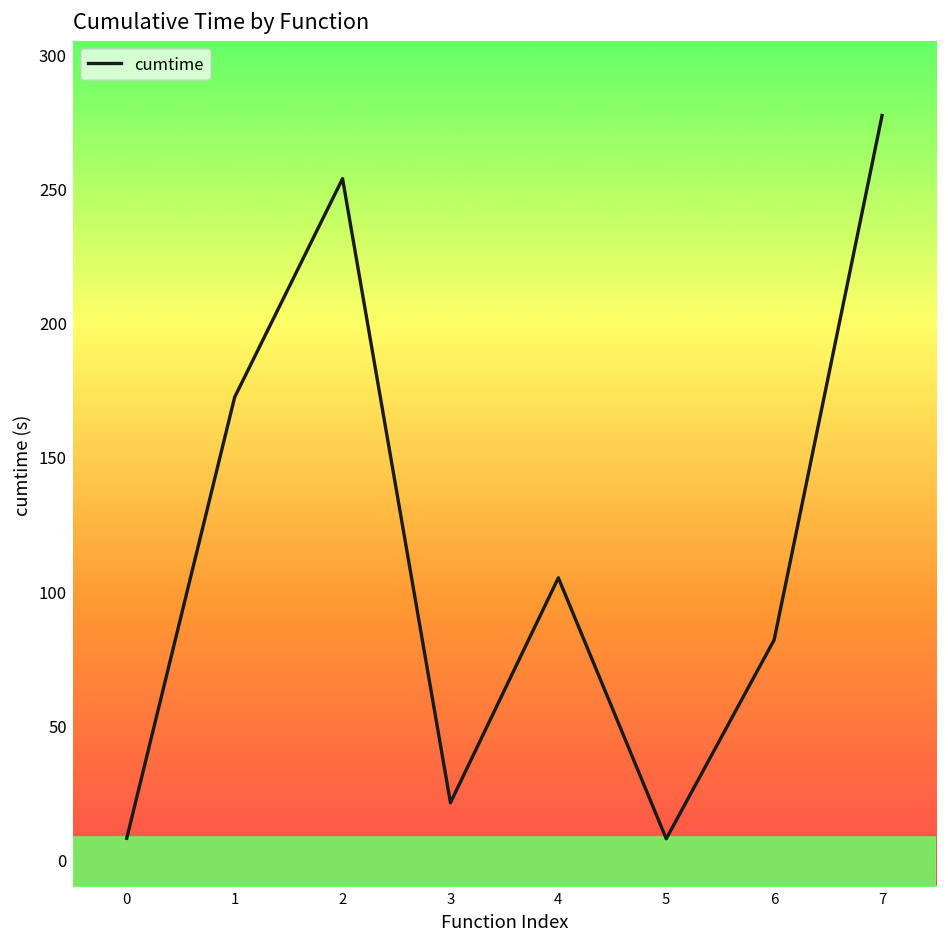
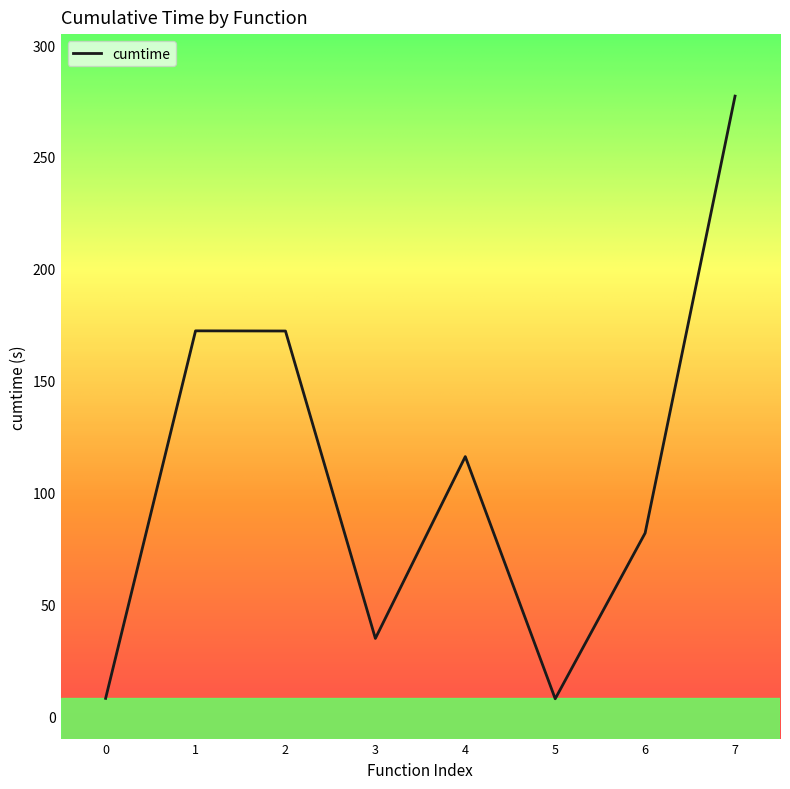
  {
    "1": 172,
-   "2": 254,
-   "3": 21,
-   "4": 105,
+   "2": 172,
+   "3": 35,
+   "4": 116,
    "6": 82,
    "7": 277
  }
